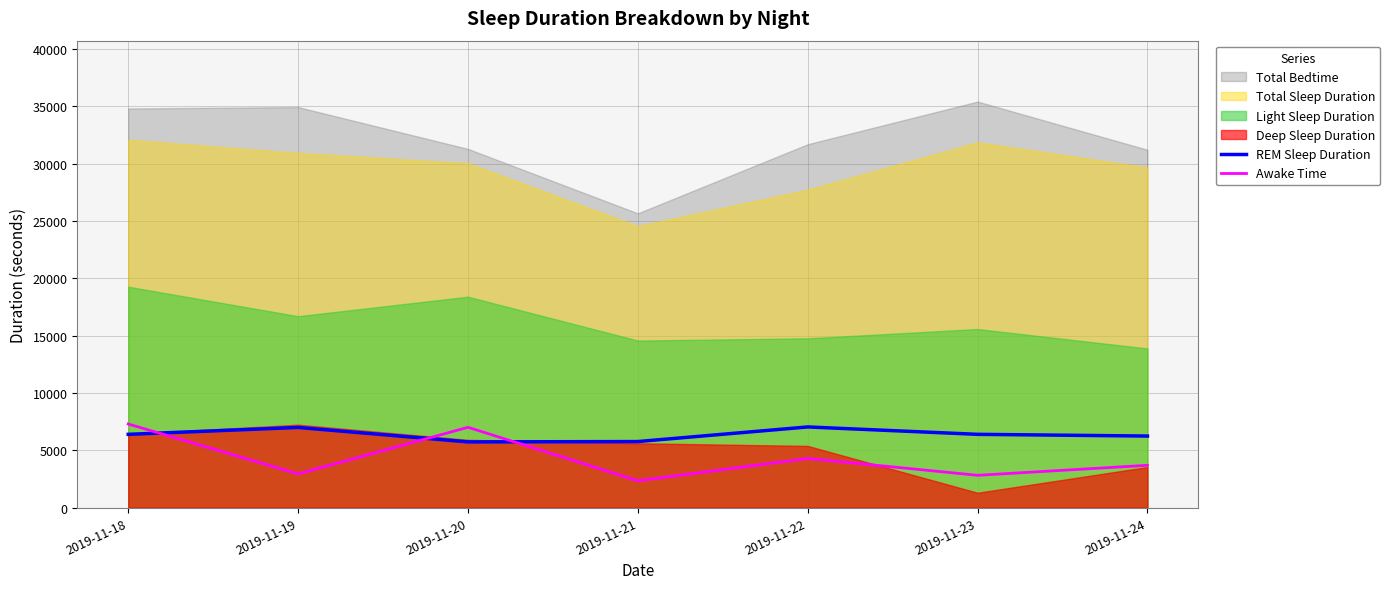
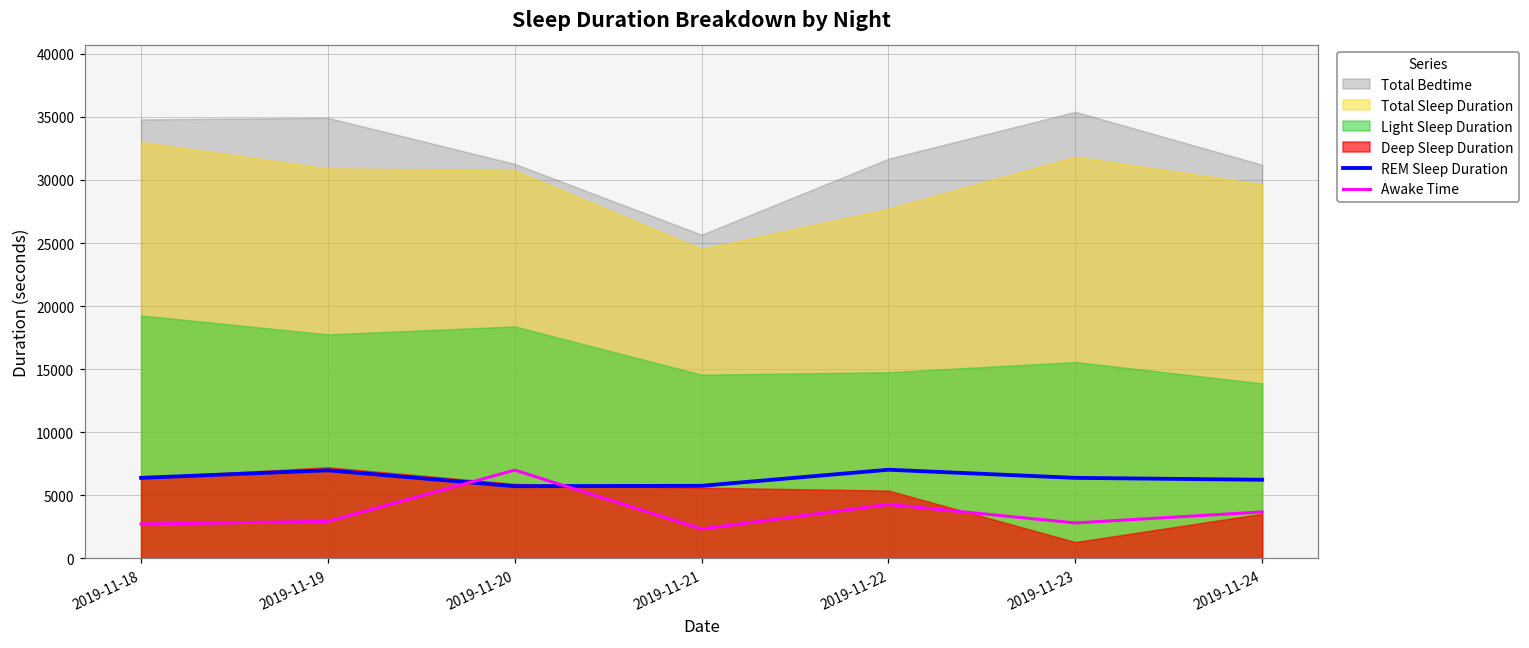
  {
    "Total Bedtime": {
      "2019-11-18": 34800,
      "2019-11-19": 34900,
      "2019-11-20": 31300,
      "2019-11-21": 25700,
      "2019-11-22": 31700,
      "2019-11-23": 35400,
      "2019-11-24": 31200
    },
    "REM Sleep Duration": {
      "2019-11-19": 7000,
      "2019-11-22": 7000,
      "2019-11-23": 6400,
      "2019-11-24": 6200
    },
    "Awake Time": {
-     "2019-11-18": 7300,
+     "2019-11-18": 2700,
      "2019-11-19": 2900,
      "2019-11-20": 7000,
      "2019-11-21": 2300,
      "2019-11-22": 4300,
      "2019-11-23": 2800
    },
    "Total Sleep Duration": {
-     "2019-11-18": 32100,
+     "2019-11-18": 33000,
      "2019-11-19": 30900,
-     "2019-11-20": 30000,
+     "2019-11-20": 30800,
      "2019-11-21": 24500,
      "2019-11-22": 27700,
      "2019-11-23": 31900,
      "2019-11-24": 29700
    },
    "Light Sleep Duration": {
      "2019-11-18": 19300,
-     "2019-11-19": 16700,
+     "2019-11-19": 17800,
      "2019-11-20": 18400,
      "2019-11-21": 14600,
      "2019-11-22": 14800,
      "2019-11-23": 15600,
      "2019-11-24": 13900
    },
    "Deep Sleep Duration": {
      "2019-11-19": 7200,
      "2019-11-22": 5400,
      "2019-11-23": 1300
    }
  }
